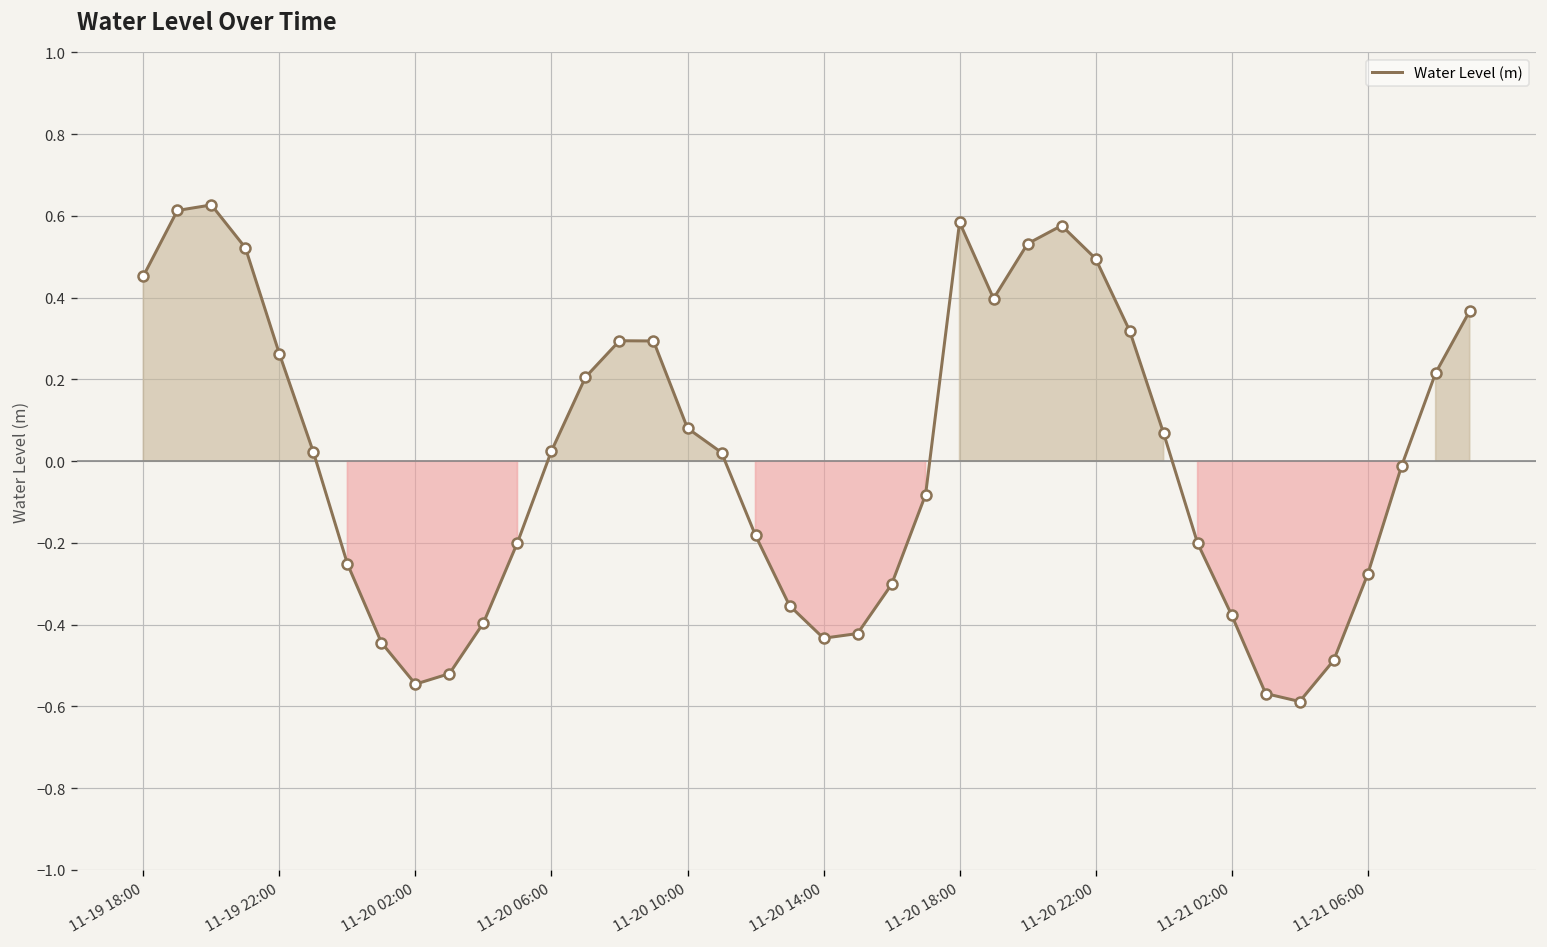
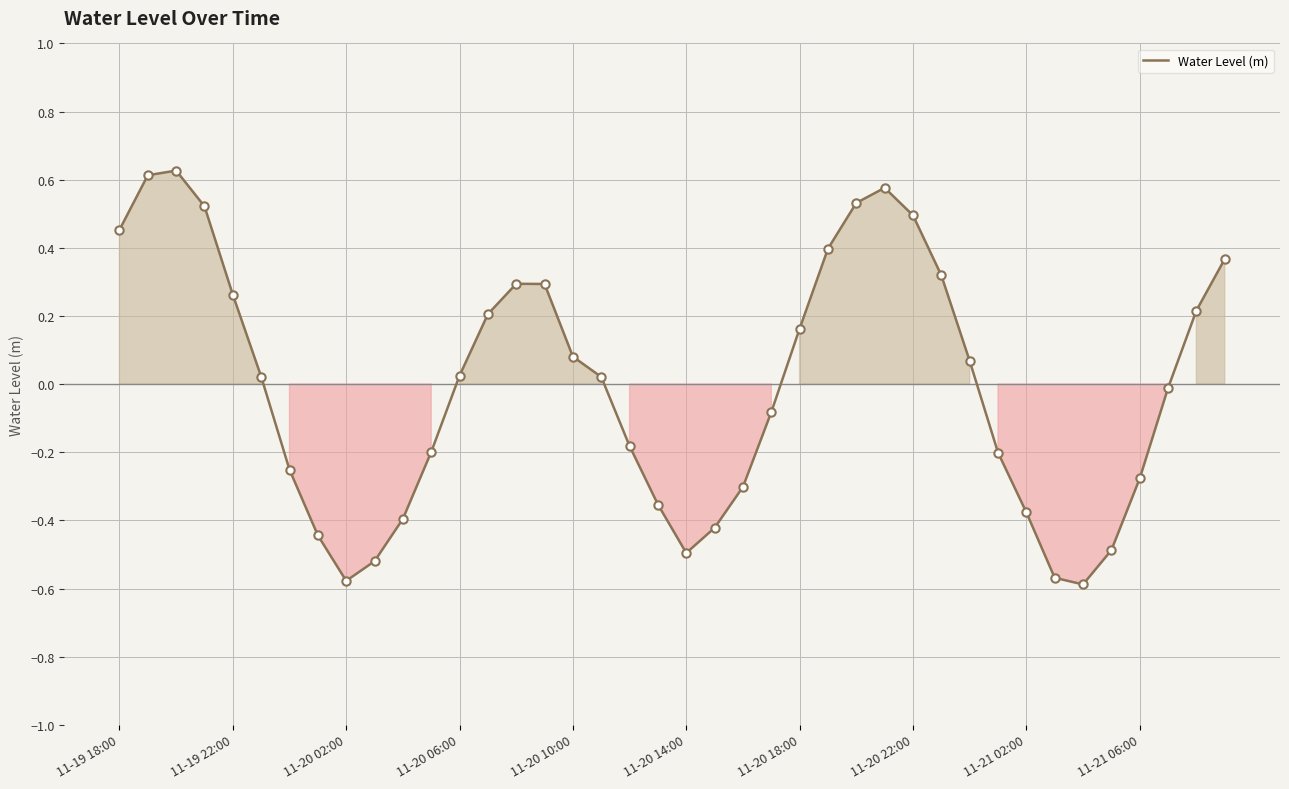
  {
    "11-19 18:00": 0.45,
    "11-19 22:00": 0.26,
-   "11-20 02:00": -0.55,
+   "11-20 02:00": -0.58,
    "11-20 06:00": 0.02,
    "11-20 10:00": 0.08,
-   "11-20 14:00": -0.43,
-   "11-20 18:00": 0.58,
+   "11-20 14:00": -0.50,
+   "11-20 18:00": 0.16,
    "11-20 22:00": 0.50,
    "11-21 02:00": -0.38,
    "11-21 06:00": -0.28
  }
